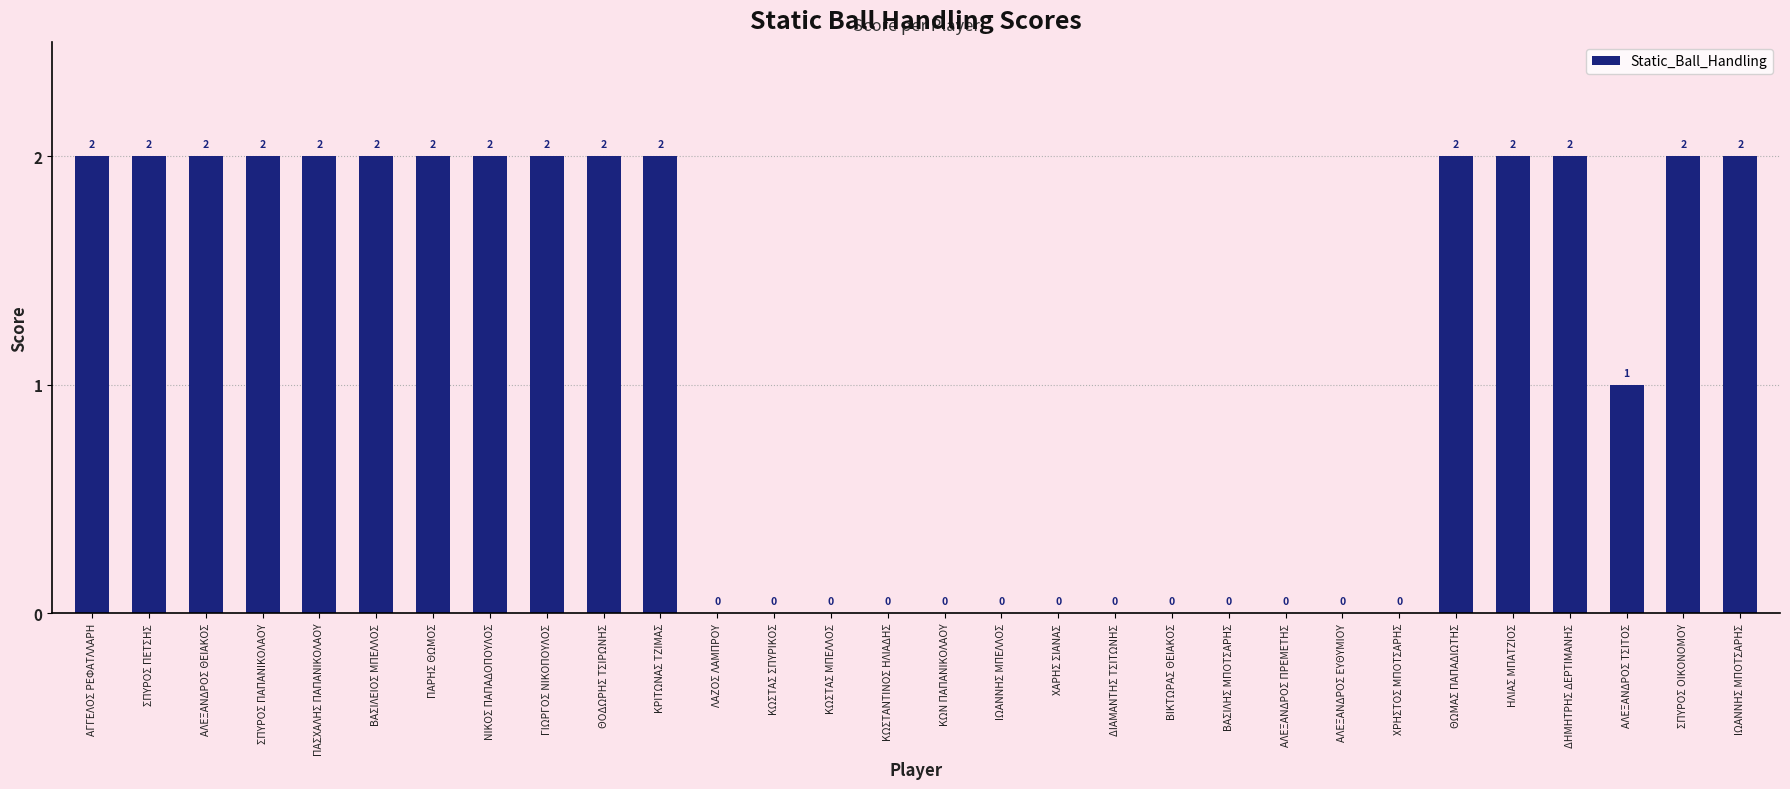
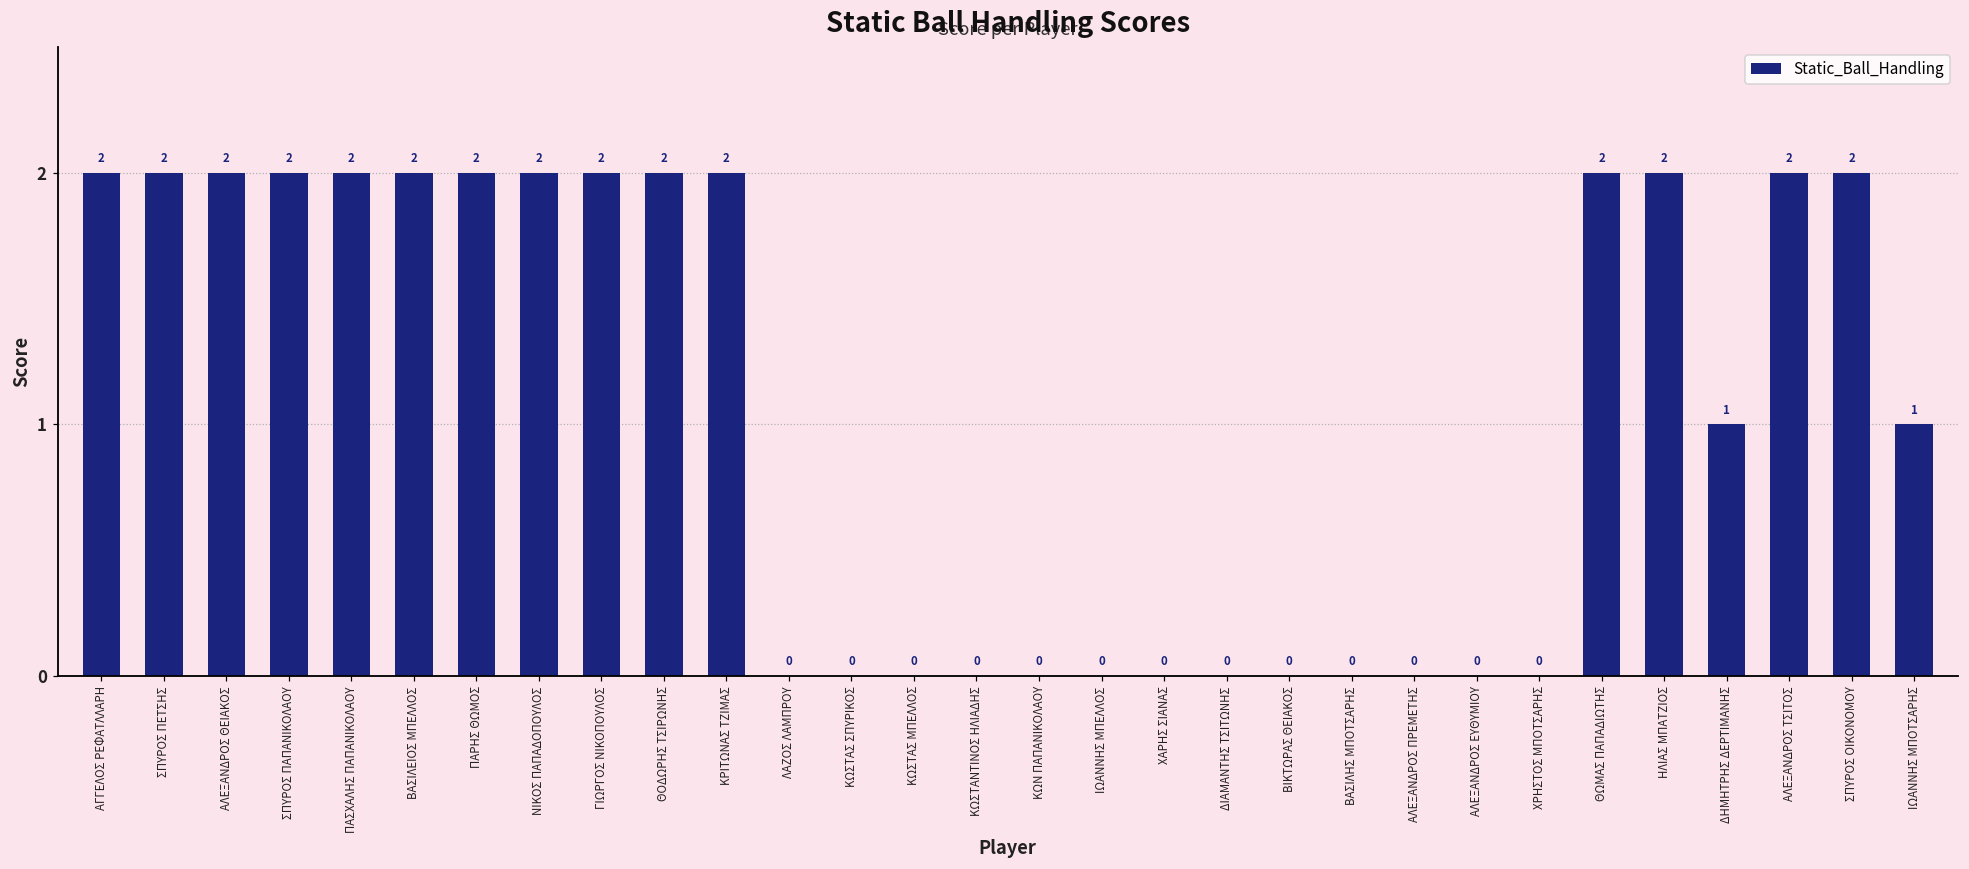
  {
    "ΑΓΓΕΛΟΣ ΡΕΦΑΤΛΛΑΡΗ": 2,
    "ΣΠΥΡΟΣ ΠΕΤΣΗΣ": 2,
    "ΑΛΕΞΑΝΔΡΟΣ ΘΕΙΑΚΟΣ": 2,
    "ΣΠΥΡΟΣ ΠΑΠΑΝΙΚΟΛΑΟΥ": 2,
    "ΠΑΣΧΑΛΗΣ ΠΑΠΑΝΙΚΟΛΑΟΥ": 2,
    "ΒΑΣΙΛΕΙΟΣ ΜΠΕΛΛΟΣ": 2,
    "ΠΑΡΗΣ ΘΩΜΟΣ": 2,
    "ΝΙΚΟΣ ΠΑΠΑΔΟΠΟΥΛΟΣ": 2,
    "ΓΙΩΡΓΟΣ ΝΙΚΟΠΟΥΛΟΣ": 2,
    "ΘΟΔΩΡΗΣ ΤΣΙΡΩΝΗΣ": 2,
    "ΚΡΙΤΩΝΑΣ ΤΖΙΜΑΣ": 2,
    "ΛΑΖΟΣ ΛΑΜΠΡΟΥ": 0,
    "ΚΩΣΤΑΣ ΣΠΥΡΙΚΟΣ": 0,
    "ΚΩΣΤΑΣ ΜΠΕΛΛΟΣ": 0,
    "ΚΩΣΤΑΝΤΙΝΟΣ ΗΛΙΑΔΗΣ": 0,
    "ΚΩΝ ΠΑΠΑΝΙΚΟΛΑΟΥ": 0,
    "ΙΩΑΝΝΗΣ ΜΠΕΛΛΟΣ": 0,
    "ΧΑΡΗΣ ΣΙΑΝΑΣ": 0,
    "ΔΙΑΜΑΝΤΗΣ ΤΣΙΤΩΝΗΣ": 0,
    "ΒΙΚΤΩΡΑΣ ΘΕΙΑΚΟΣ": 0,
    "ΒΑΣΙΛΗΣ ΜΠΟΤΣΑΡΗΣ": 0,
    "ΑΛΕΞΑΝΔΡΟΣ ΠΡΕΜΕΤΗΣ": 0,
    "ΑΛΕΞΑΝΔΡΟΣ ΕΥΘΥΜΙΟΥ": 0,
    "ΧΡΗΣΤΟΣ ΜΠΟΤΣΑΡΗΣ": 0,
    "ΘΩΜΑΣ ΠΑΠΑΔΙΩΤΗΣ": 2,
    "ΗΛΙΑΣ ΜΠΑΤΖΙΟΣ": 2,
-   "ΔΗΜΗΤΡΗΣ ΔΕΡΤΙΜΑΝΗΣ": 2,
-   "ΑΛΕΞΑΝΔΡΟΣ ΤΣΙΤΟΣ": 1,
+   "ΔΗΜΗΤΡΗΣ ΔΕΡΤΙΜΑΝΗΣ": 1,
+   "ΑΛΕΞΑΝΔΡΟΣ ΤΣΙΤΟΣ": 2,
    "ΣΠΥΡΟΣ ΟΙΚΟΝΟΜΟΥ": 2,
-   "ΙΩΑΝΝΗΣ ΜΠΟΤΣΑΡΗΣ": 2
+   "ΙΩΑΝΝΗΣ ΜΠΟΤΣΑΡΗΣ": 1
  }
